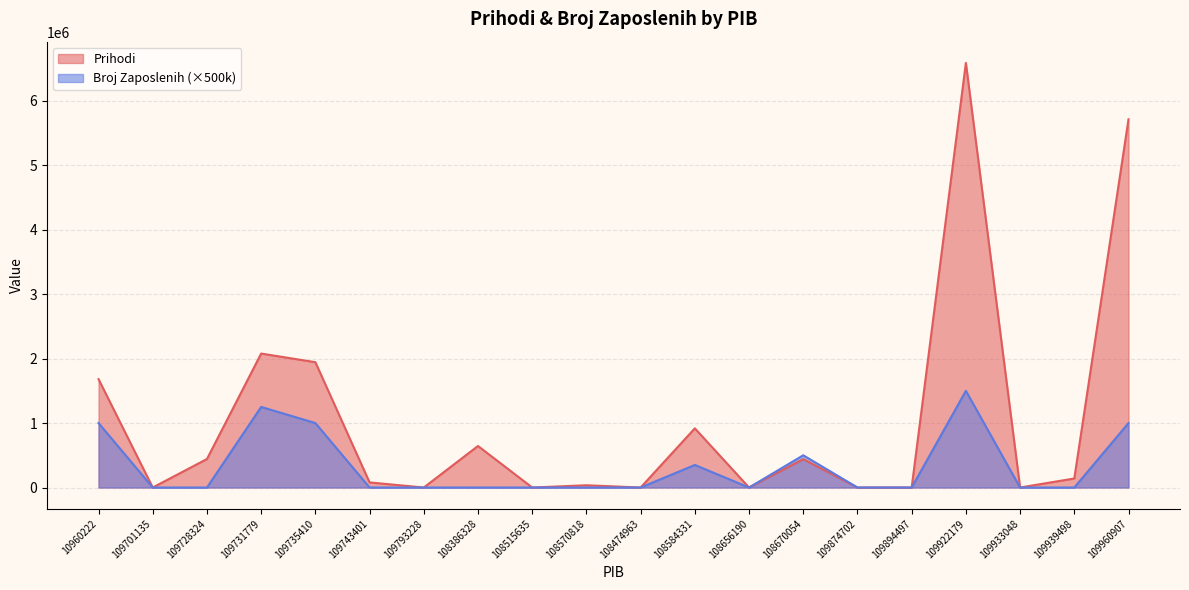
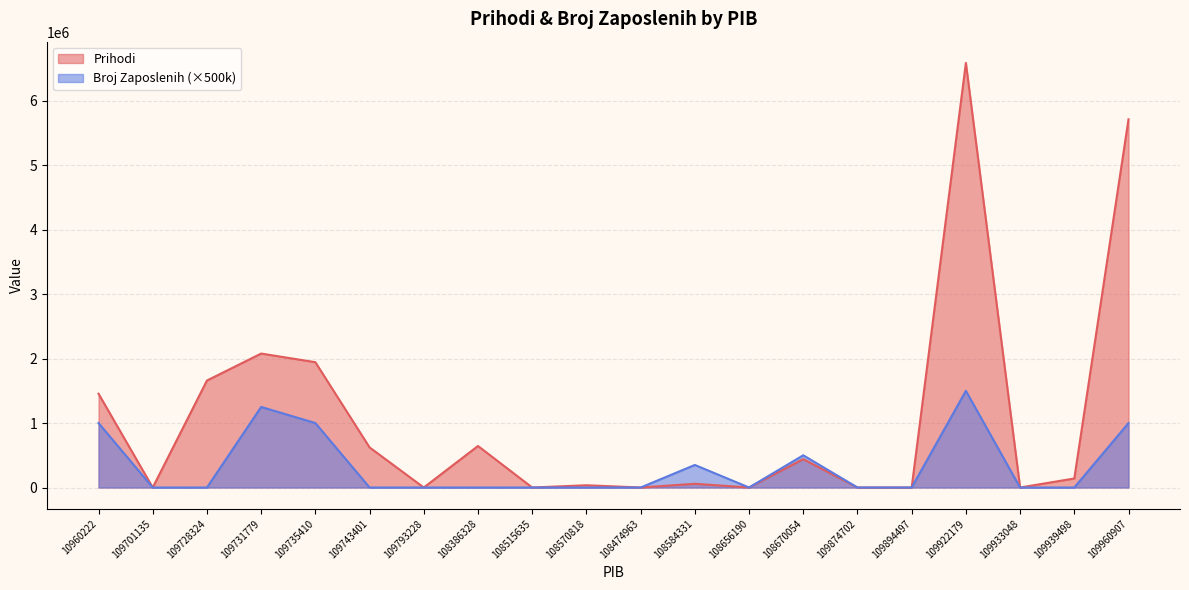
  {
    "Prihodi": {
-     "10960222": 1700000,
-     "109728324": 400000,
+     "10960222": 1500000,
+     "109728324": 1700000,
      "109731779": 2100000,
      "109735410": 1900000,
-     "109743401": 100000,
+     "109743401": 600000,
      "108386328": 600000,
-     "108584331": 900000,
+     "108584331": 100000,
      "108670054": 400000,
      "109922179": 6600000,
      "109939498": 100000,
      "109960907": 5700000
    },
    "Broj Zaposlenih (×500k)": {
      "10960222": 1000000,
      "109728324": 0,
      "109731779": 1300000,
      "109735410": 1000000,
      "109743401": 0,
      "108386328": 0,
      "108584331": 400000,
      "108670054": 500000,
      "109922179": 1500000,
      "109939498": 0,
      "109960907": 1000000
    }
  }
